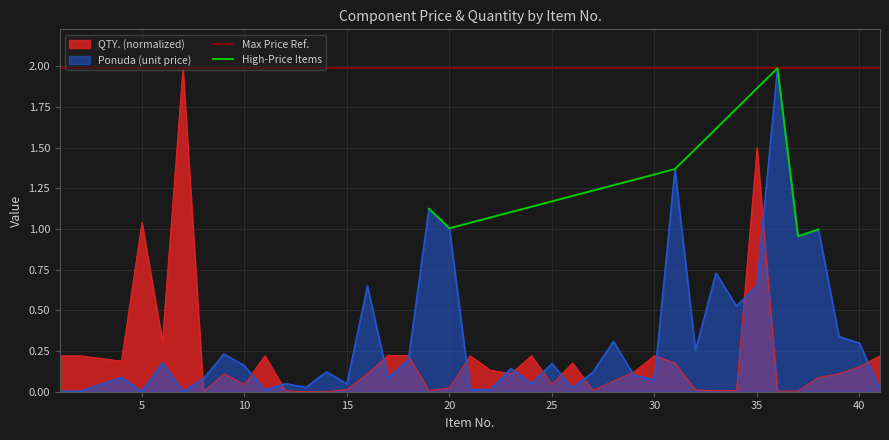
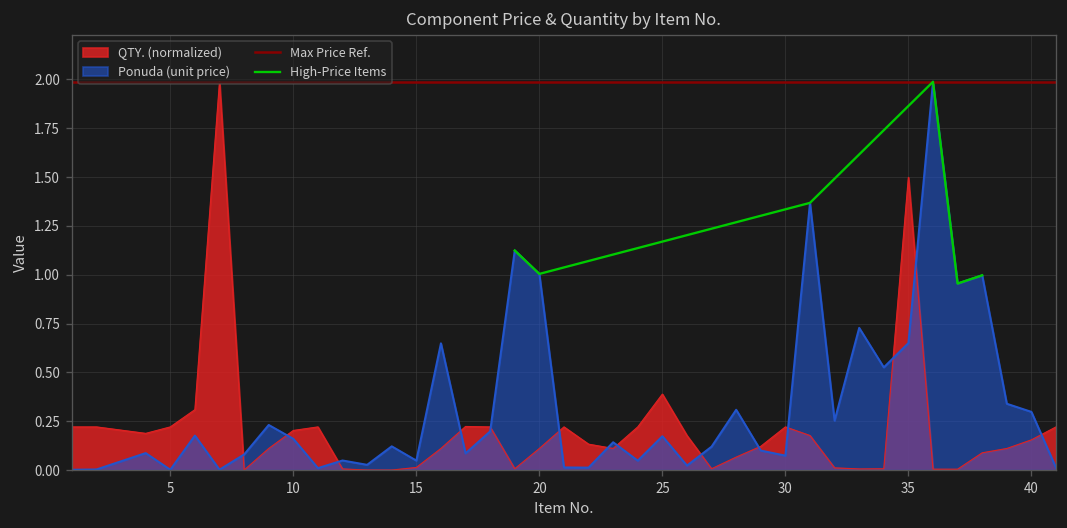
  {
    "QTY. (normalized)": {
-     "5": 1.04,
-     "10": 0.04,
+     "5": 0.22,
+     "10": 0.20,
      "15": 0.01,
-     "20": 0.02,
-     "25": 0.04,
+     "20": 0.11,
+     "25": 0.39,
      "30": 0.22,
      "35": 1.50,
      "40": 0.15
    },
    "Ponuda (unit price)": {
      "5": 0.00,
      "10": 0.16,
      "15": 0.05,
      "25": 0.17,
      "30": 0.07,
      "35": 0.65,
      "40": 0.30
    }
  }
